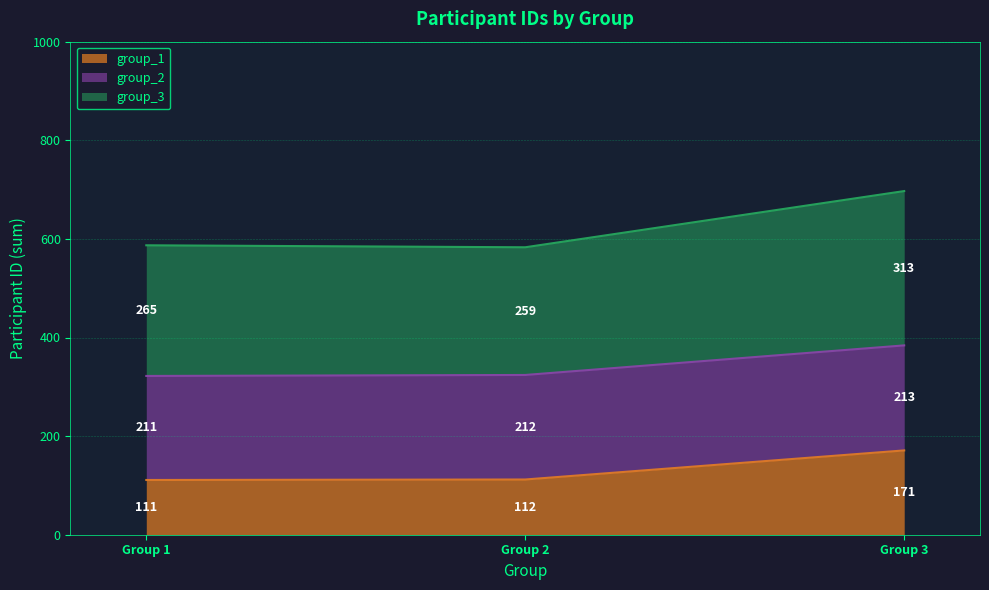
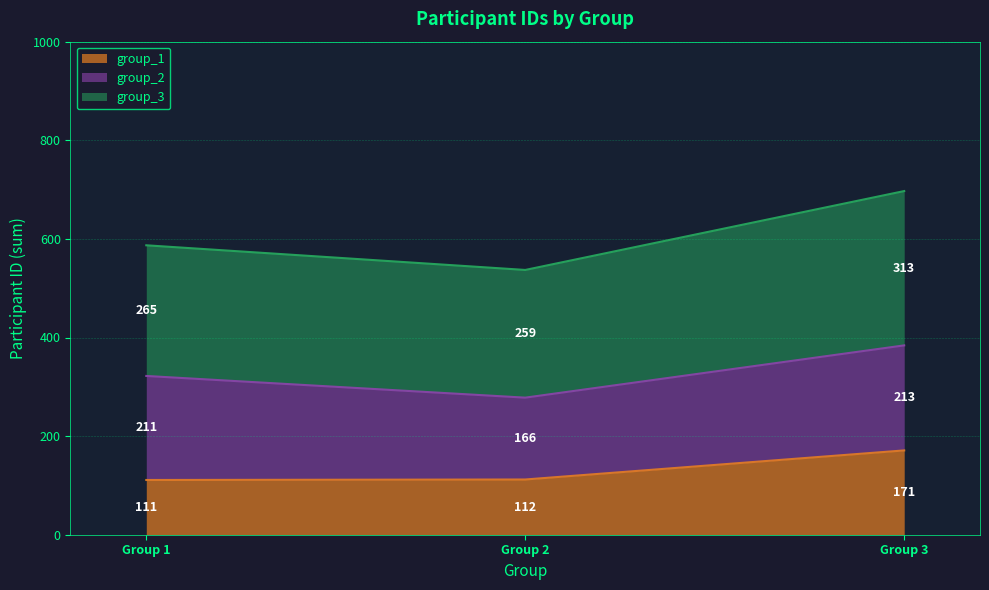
  {
    "group_1": {
      "Group 1": 111,
      "Group 2": 112
    },
    "group_2": {
-     "Group 2": 212
+     "Group 2": 166
    },
    "group_3": {
      "Group 1": 270,
      "Group 2": 260,
      "Group 3": 310
    }
  }
